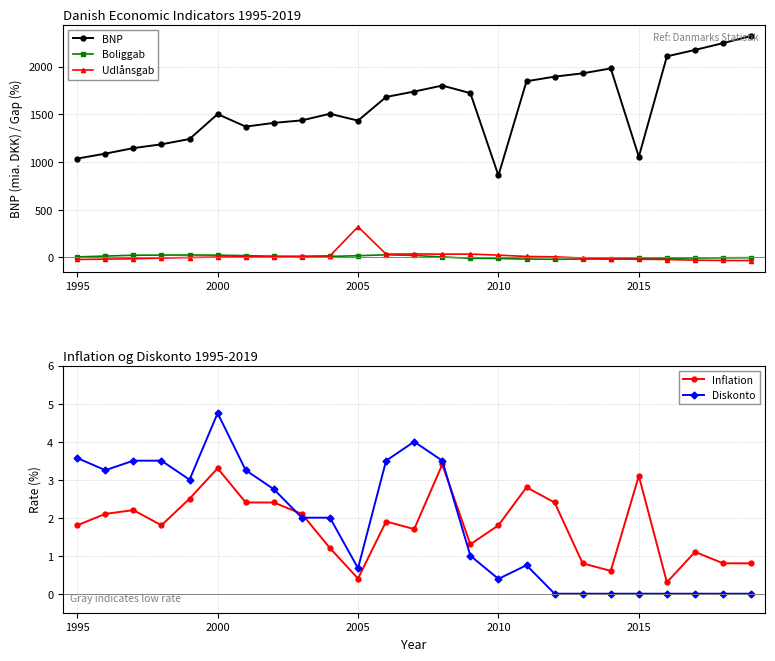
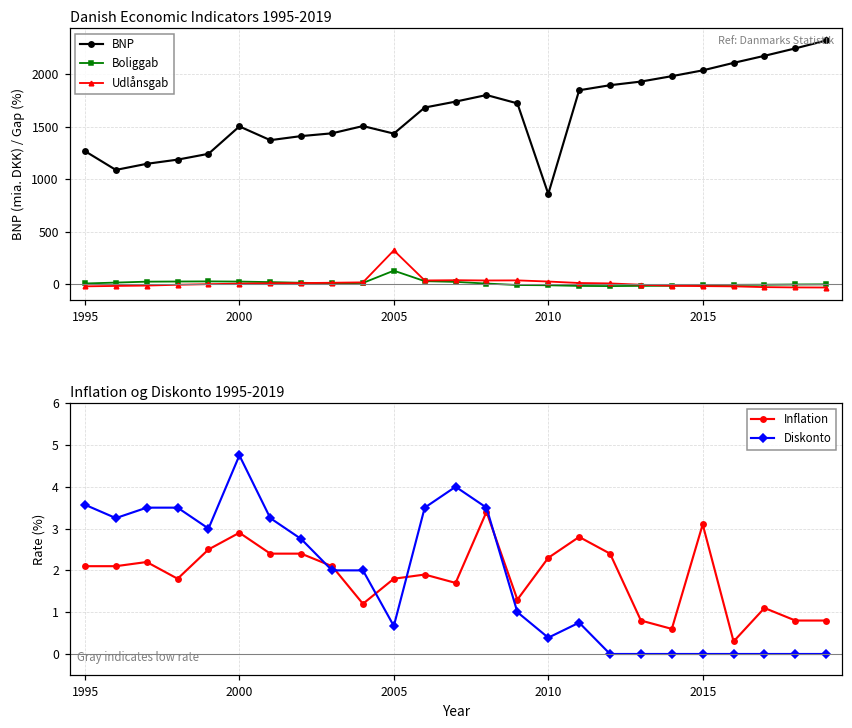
  {
    "Danish Economic Indicators 1995-2019": {
      "BNP": {
-       "1995": 1000,
+       "1995": 1300,
        "2000": 1500,
        "2005": 1400,
        "2010": 900,
-       "2015": 1100
+       "2015": 2000
      },
      "Boliggab": {
        "1995": 0,
-       "2005": 0,
+       "2005": 100,
        "2010": 0
      },
      "Udlånsgab": {
        "1995": 0,
        "2005": 300,
        "2010": 0
      }
    },
    "Inflation og Diskonto 1995-2019": {
      "Inflation": {
-       "1995": 1.8,
-       "2000": 3.3,
-       "2005": 0.4,
-       "2010": 1.8,
+       "1995": 2.1,
+       "2000": 2.9,
+       "2005": 1.8,
+       "2010": 2.3,
        "2015": 3.1
      },
      "Diskonto": {
        "1995": 3.6,
        "2000": 4.8,
        "2005": 0.7,
        "2010": 0.4,
        "2015": 0.0
      }
    }
  }
